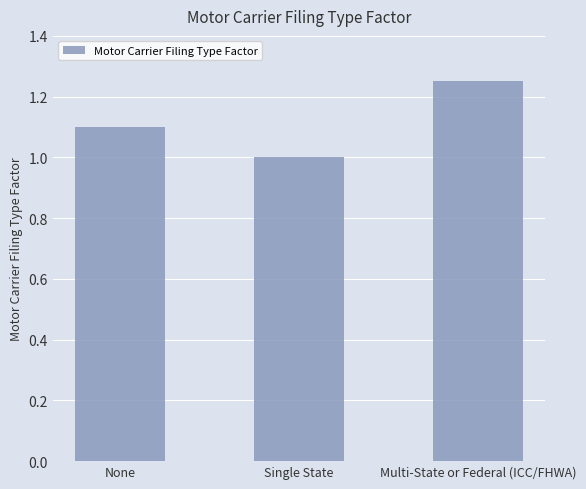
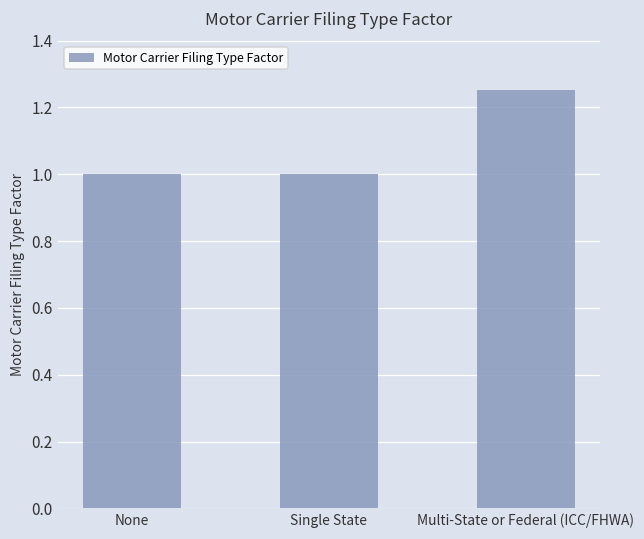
  {
-   "None": 1.1,
+   "None": 1.0,
    "Single State": 1.0,
    "Multi-State or Federal (ICC/FHWA)": 1.25
  }
